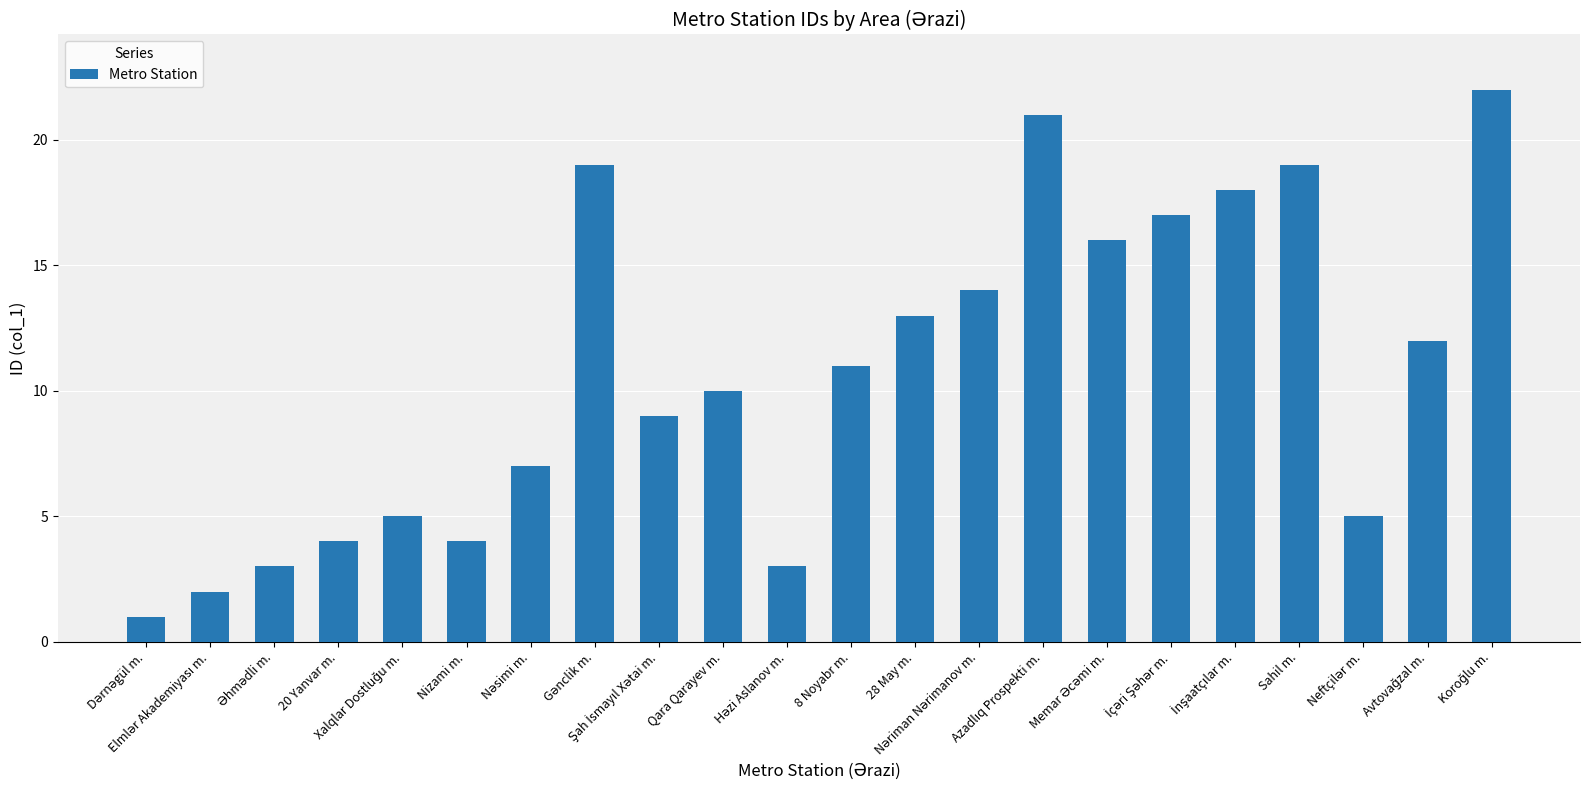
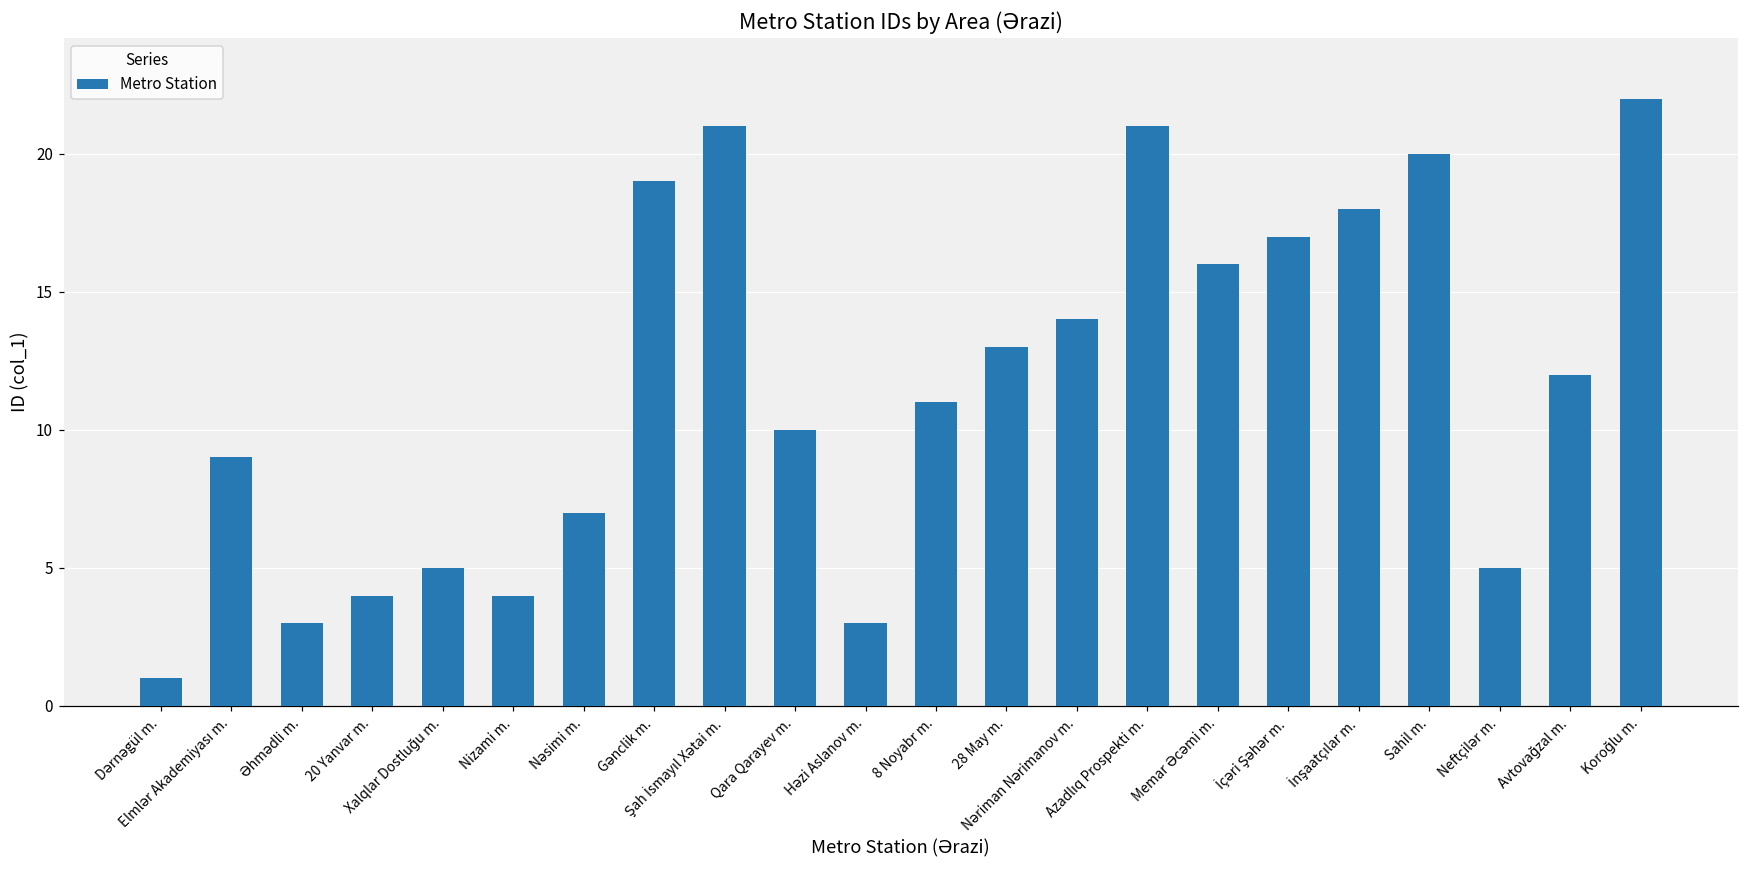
  {
    "Dərnəgül m.": 1,
-   "Elmlər Akademiyası m.": 2,
+   "Elmlər Akademiyası m.": 9,
    "Əhmədli m.": 3,
    "20 Yanvar m.": 4,
    "Xalqlar Dostluğu m.": 5,
    "Nizami m.": 4,
    "Nəsimi m.": 7,
    "Gənclik m.": 19,
-   "Şah İsmayıl Xətai m.": 9,
+   "Şah İsmayıl Xətai m.": 21,
    "Qara Qarayev m.": 10,
    "Həzi Aslanov m.": 3,
    "8 Noyabr m.": 11,
    "28 May m.": 13,
    "Nəriman Nərimanov m.": 14,
    "Azadlıq Prospekti m.": 21,
    "Memar Əcəmi m.": 16,
    "İçəri Şəhər m.": 17,
    "İnşaatçılar m.": 18,
-   "Sahil m.": 19,
+   "Sahil m.": 20,
    "Neftçilər m.": 5,
    "Avtovağzal m.": 12,
    "Koroğlu m.": 22
  }
